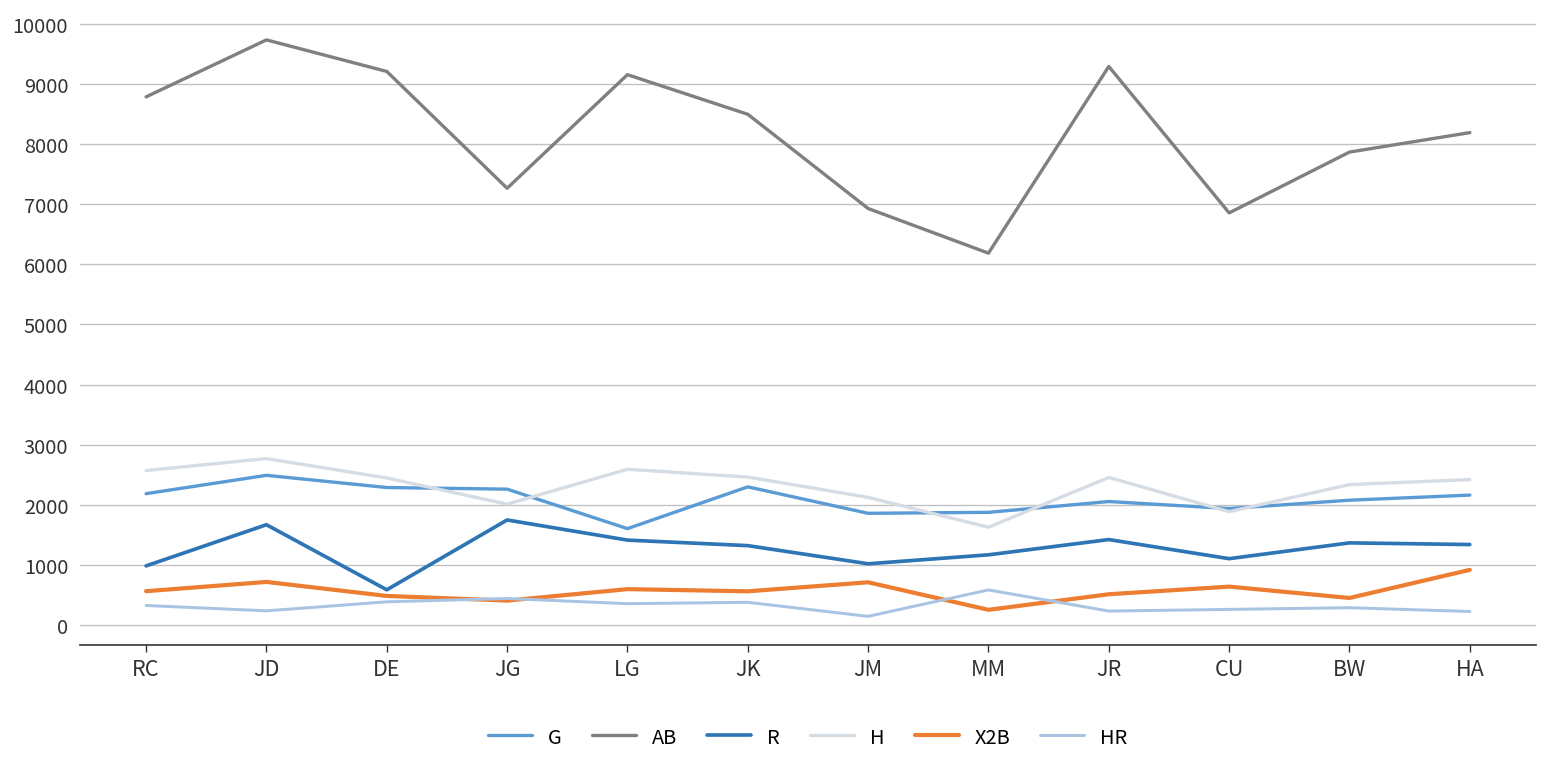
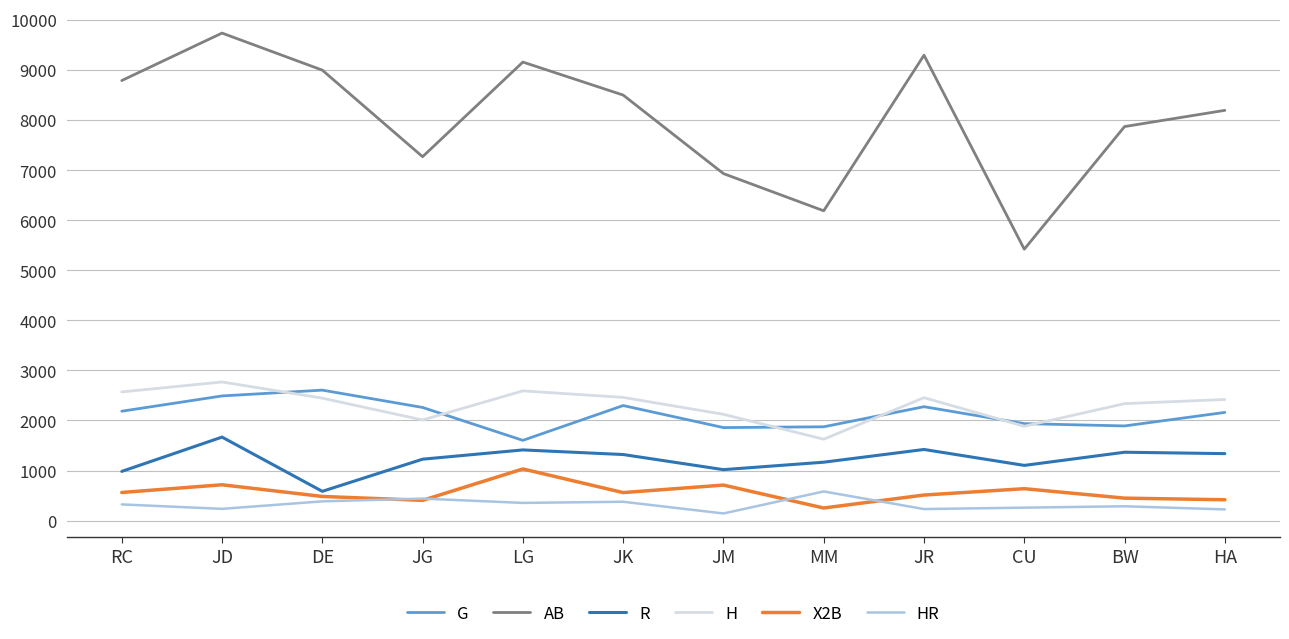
  {
    "G": {
      "RC": 2200,
      "JD": 2500,
-     "DE": 2300,
+     "DE": 2600,
      "JG": 2300,
      "LG": 1600,
      "JK": 2300,
      "JM": 1900,
      "MM": 1900,
-     "JR": 2100,
+     "JR": 2300,
      "CU": 1900,
-     "BW": 2100,
+     "BW": 1900,
      "HA": 2200
    },
    "AB": {
      "RC": 8800,
      "JD": 9700,
-     "DE": 9200,
+     "DE": 9000,
      "JG": 7300,
      "LG": 9200,
      "JK": 8500,
      "JM": 6900,
      "MM": 6200,
      "JR": 9300,
-     "CU": 6900,
+     "CU": 5400,
      "BW": 7900,
      "HA": 8200
    },
    "R": {
      "RC": 1000,
      "JD": 1700,
      "DE": 600,
-     "JG": 1700,
+     "JG": 1200,
      "LG": 1400,
      "JK": 1300,
      "JM": 1000,
      "MM": 1200,
      "JR": 1400,
      "CU": 1100,
      "BW": 1400,
      "HA": 1300
    },
    "X2B": {
      "RC": 600,
      "JD": 700,
      "DE": 500,
-     "LG": 600,
+     "LG": 1000,
      "JK": 600,
      "JM": 700,
      "MM": 300,
      "JR": 500,
      "CU": 600,
      "BW": 400,
-     "HA": 900
+     "HA": 400
    }
  }
